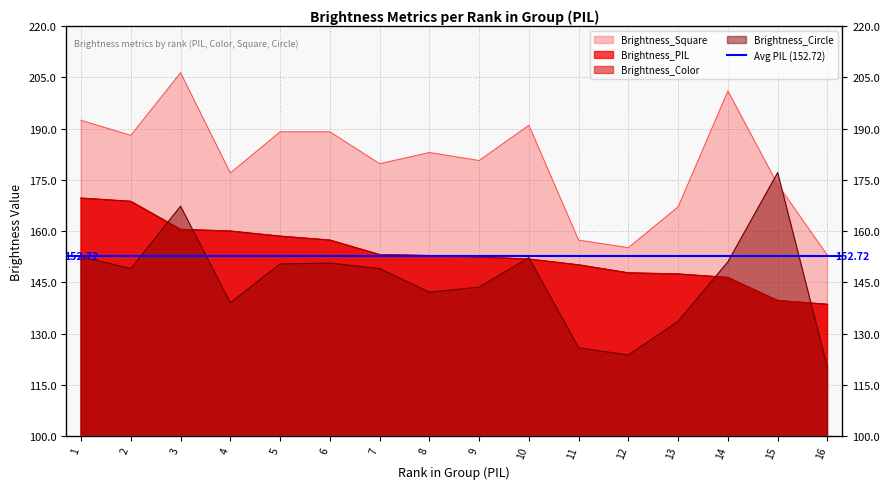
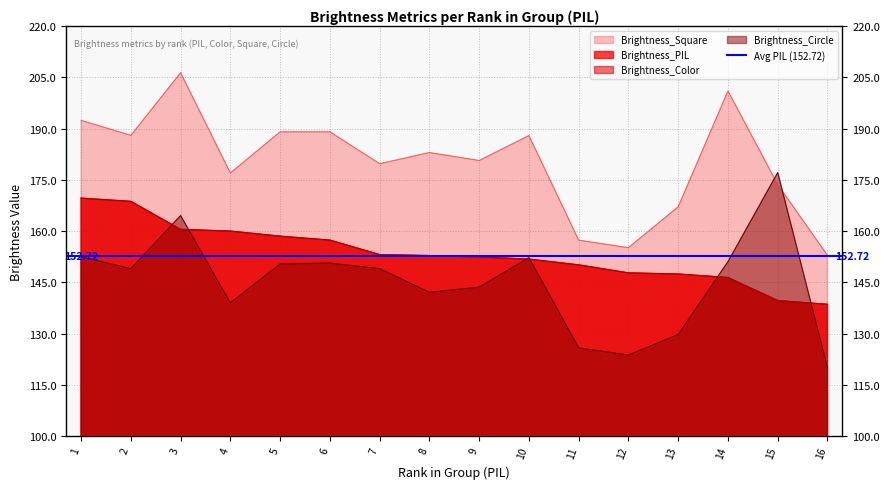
  {
    "Brightness_Square": {
      "1": 192,
      "2": 188,
      "3": 206,
      "4": 177,
      "5": 189,
      "6": 189,
      "7": 180,
      "8": 183,
      "9": 181,
-     "10": 191,
+     "10": 188,
      "11": 157,
      "12": 155,
      "13": 167,
      "14": 201,
      "15": 174
    },
    "Brightness_Color": {
      "1": 170,
      "2": 169,
      "3": 160,
      "4": 160,
      "5": 159,
      "6": 157,
      "7": 153,
      "8": 153,
      "9": 152,
      "11": 150,
      "12": 148,
      "13": 147,
      "14": 146,
      "15": 140,
      "16": 139
    },
    "Brightness_Circle": {
      "2": 149,
-     "3": 167,
+     "3": 165,
      "4": 139,
      "5": 150,
      "6": 151,
      "7": 149,
      "8": 142,
      "9": 144,
      "11": 126,
      "12": 124,
-     "13": 134,
+     "13": 130,
      "14": 151,
      "15": 177,
      "16": 120
    }
  }
